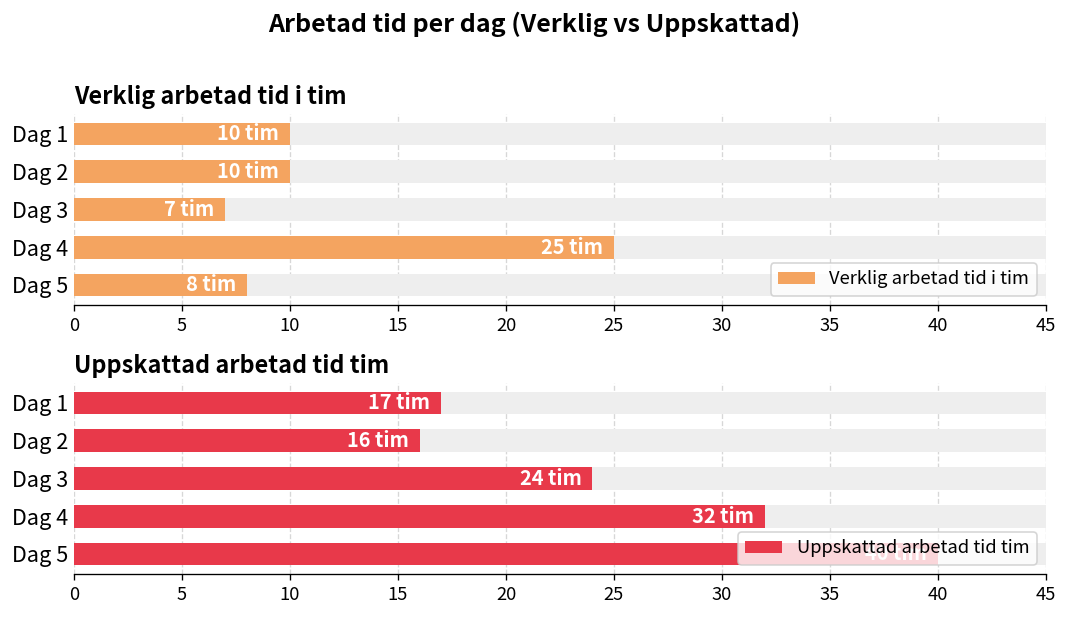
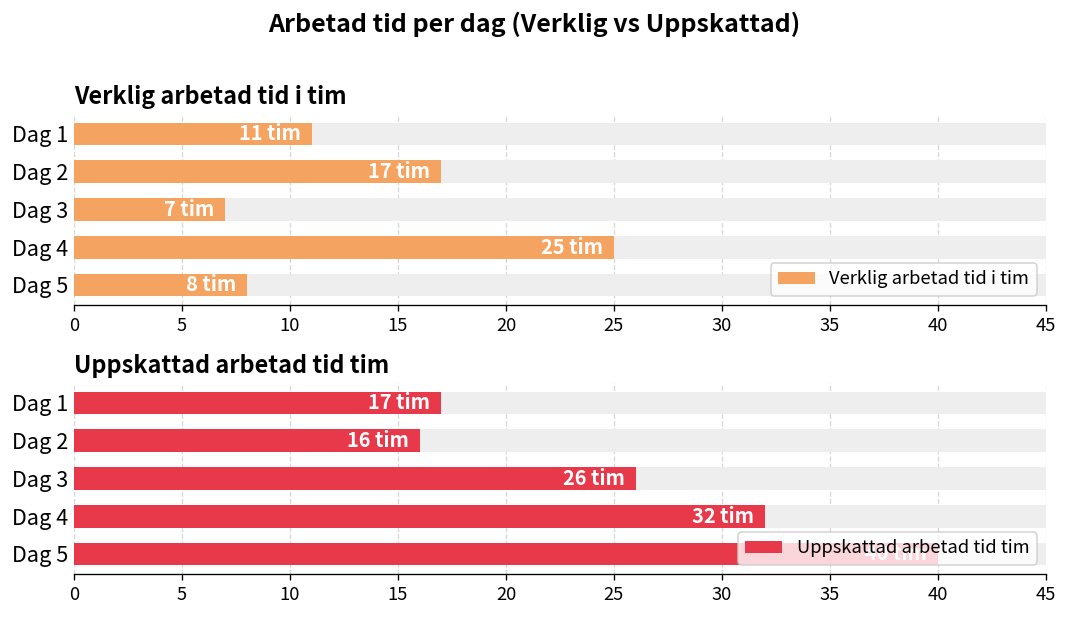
  {
    "Verklig arbetad tid i tim": {
      "Verklig arbetad tid i tim": {
-       "Dag 1": 10,
-       "Dag 2": 10
+       "Dag 1": 11,
+       "Dag 2": 17
      }
    },
    "Uppskattad arbetad tid tim": {
      "Uppskattad arbetad tid tim": {
-       "Dag 3": 24
+       "Dag 3": 26
      }
    }
  }
